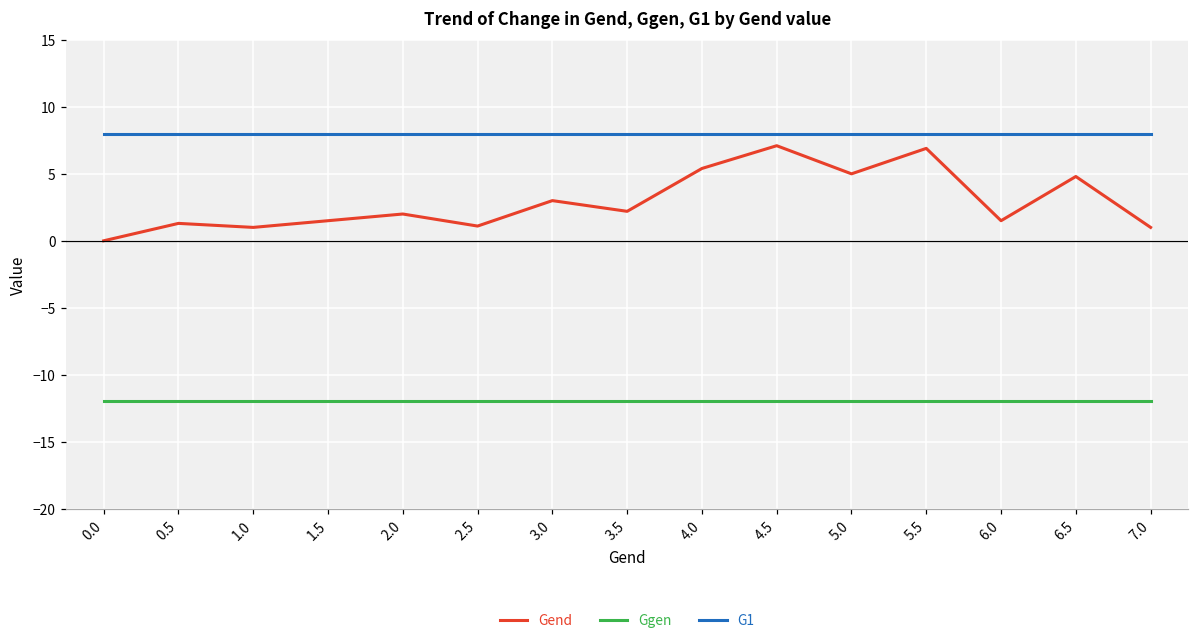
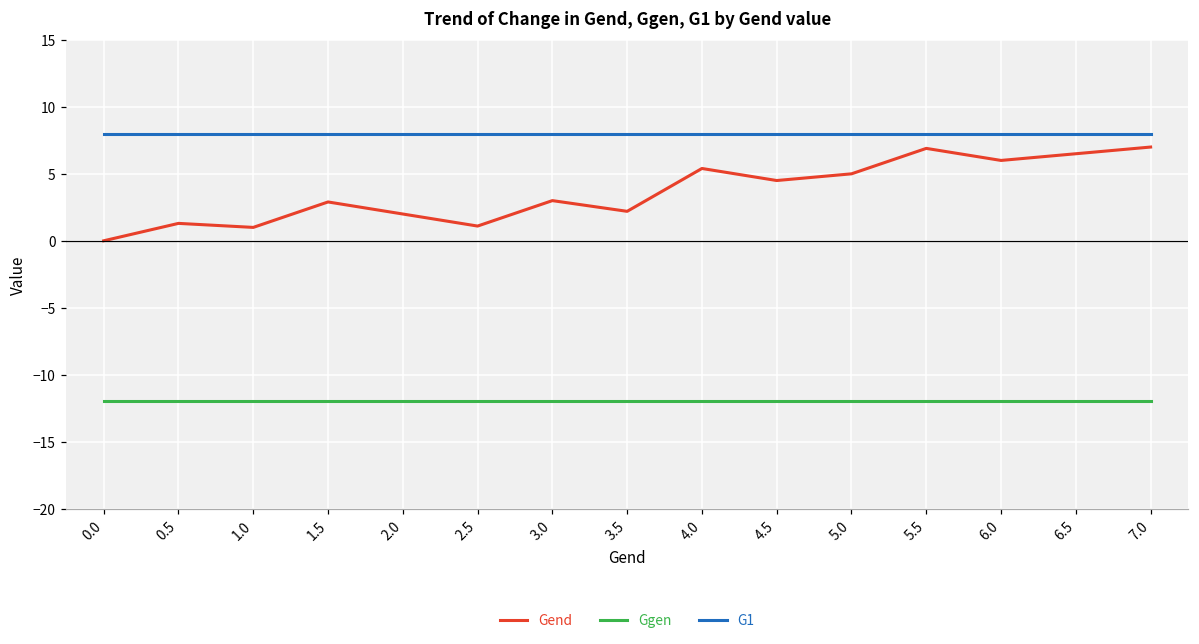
  {
    "Gend": {
      "0.0": 0.0,
      "0.5": 1.3,
      "1.0": 1.0,
-     "1.5": 1.5,
+     "1.5": 2.9,
      "2.0": 2.0,
      "2.5": 1.1,
      "3.0": 3.0,
      "3.5": 2.2,
      "4.0": 5.4,
-     "4.5": 7.1,
+     "4.5": 4.5,
      "5.0": 5.0,
      "5.5": 6.9,
-     "6.0": 1.5,
-     "6.5": 4.8,
-     "7.0": 1
+     "6.0": 6.0,
+     "6.5": 6.5,
+     "7.0": 7
    },
    "Ggen": {
      "0.0": -12.0,
      "0.5": -12.0,
      "1.0": -12.0,
      "1.5": -12.0,
      "2.0": -12.0,
      "2.5": -12.0,
      "3.0": -12.0,
      "3.5": -12.0,
      "4.0": -12.0,
      "4.5": -12.0,
      "5.0": -12.0,
      "5.5": -12.0,
      "6.0": -12.0,
      "6.5": -12.0,
      "7.0": -12.0
    },
    "G1": {
      "0.0": 8.0,
      "0.5": 8.0,
      "1.0": 8.0,
      "1.5": 8.0,
      "2.0": 8.0,
      "2.5": 8.0,
      "3.0": 8.0,
      "3.5": 8.0,
      "4.0": 8.0,
      "4.5": 8.0,
      "5.0": 8.0,
      "5.5": 8.0,
      "6.0": 8.0,
      "6.5": 8.0,
      "7.0": 8.0
    }
  }
